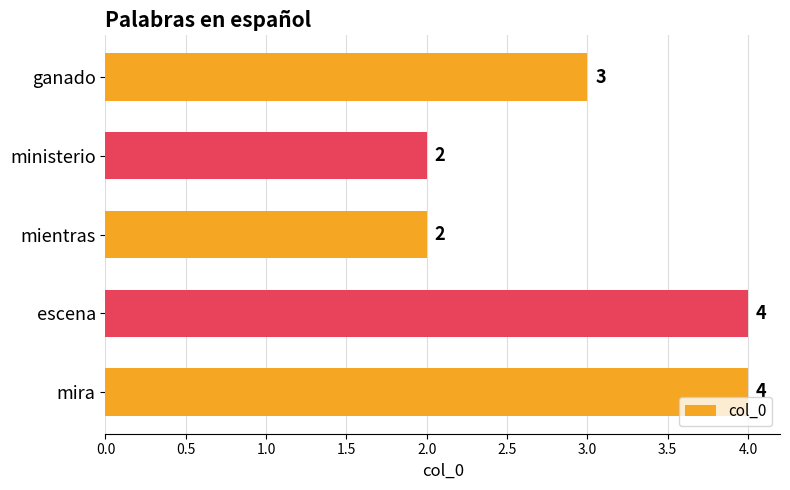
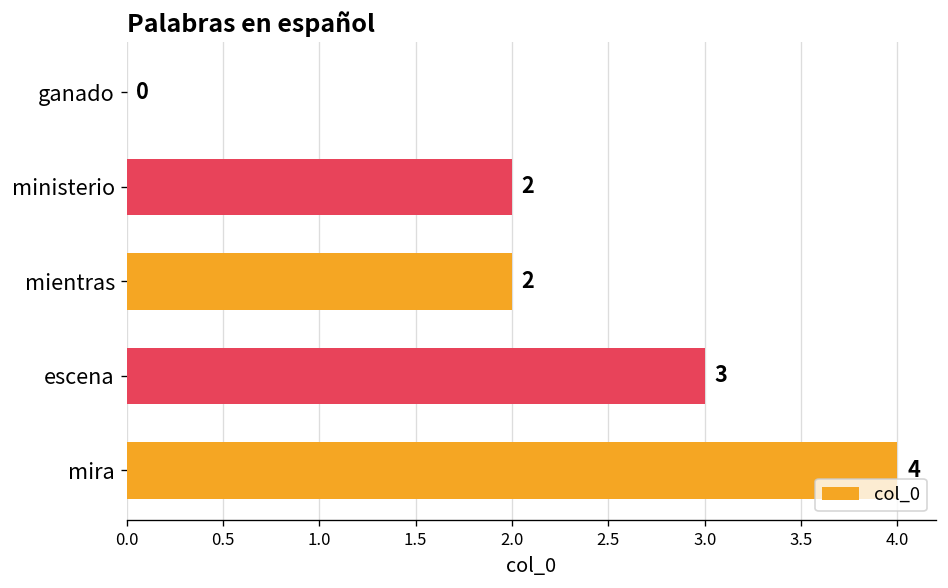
  {
-   "ganado": 3,
+   "ganado": 0,
    "ministerio": 2,
    "mientras": 2,
-   "escena": 4
+   "escena": 3
  }
